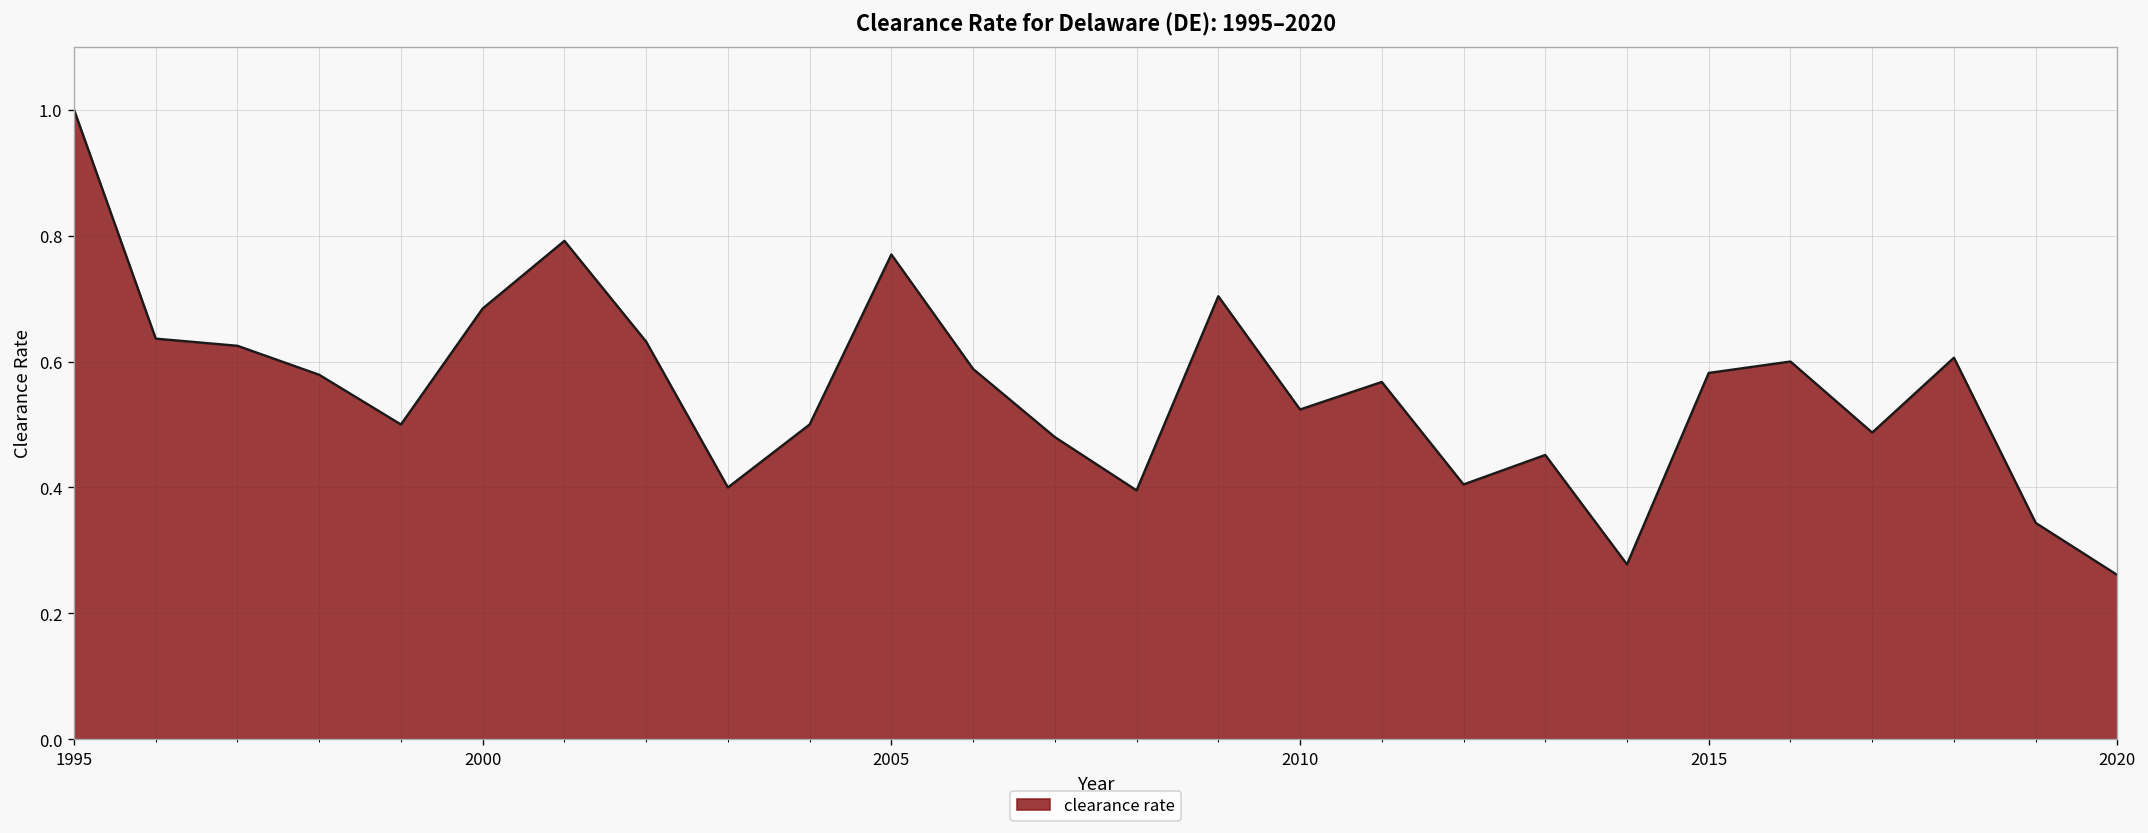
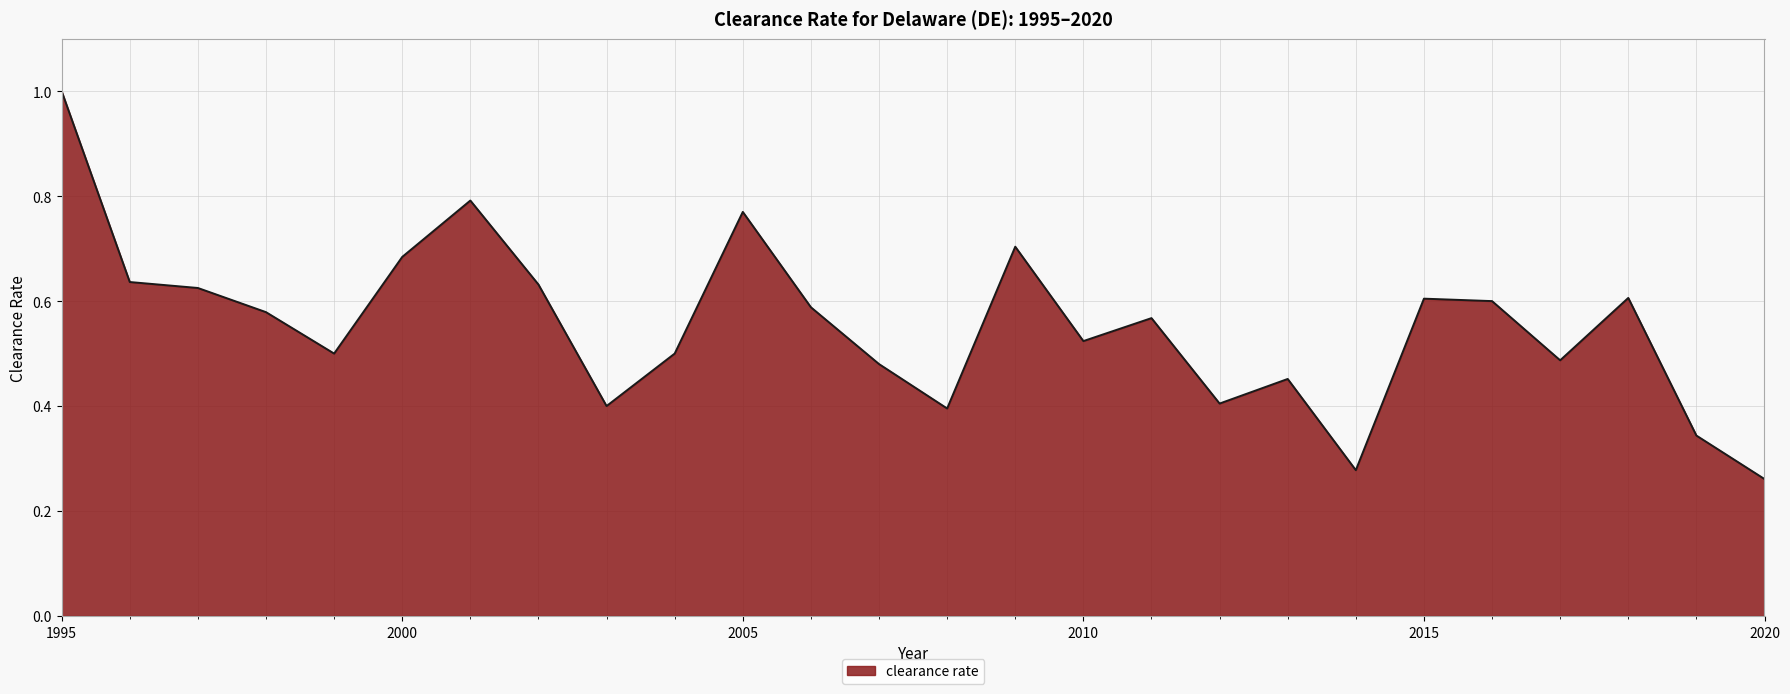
  {
    "1995": 1.00,
    "2000": 0.68,
    "2005": 0.77,
    "2010": 0.52,
-   "2015": 0.58,
+   "2015": 0.60,
    "2020": 0.26
  }
